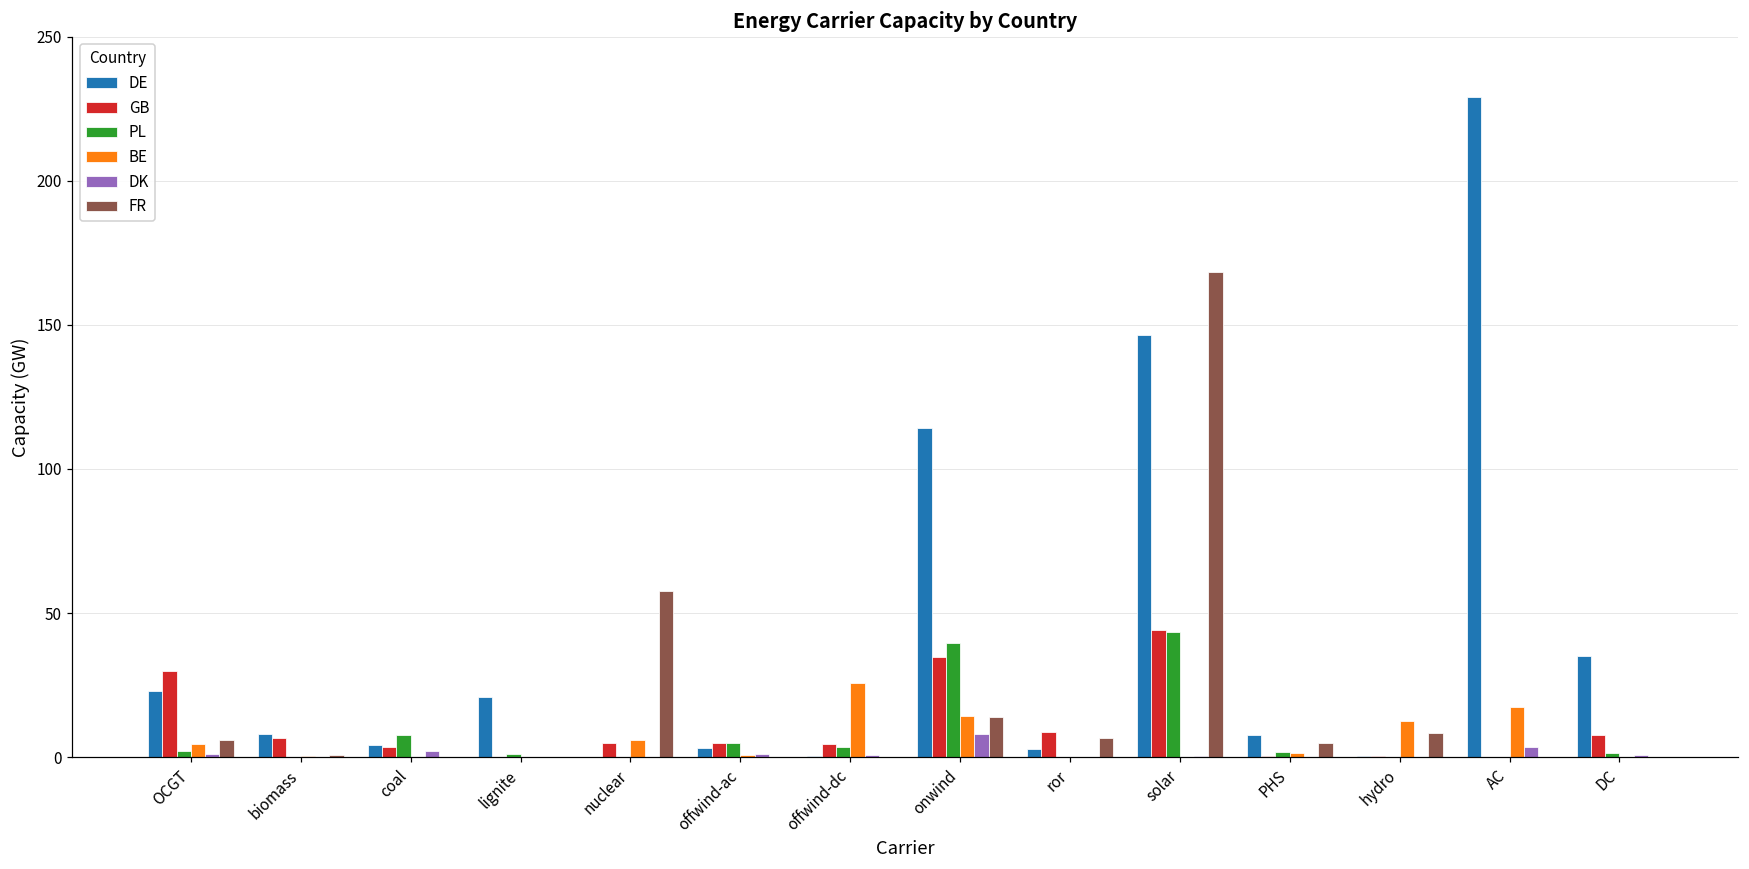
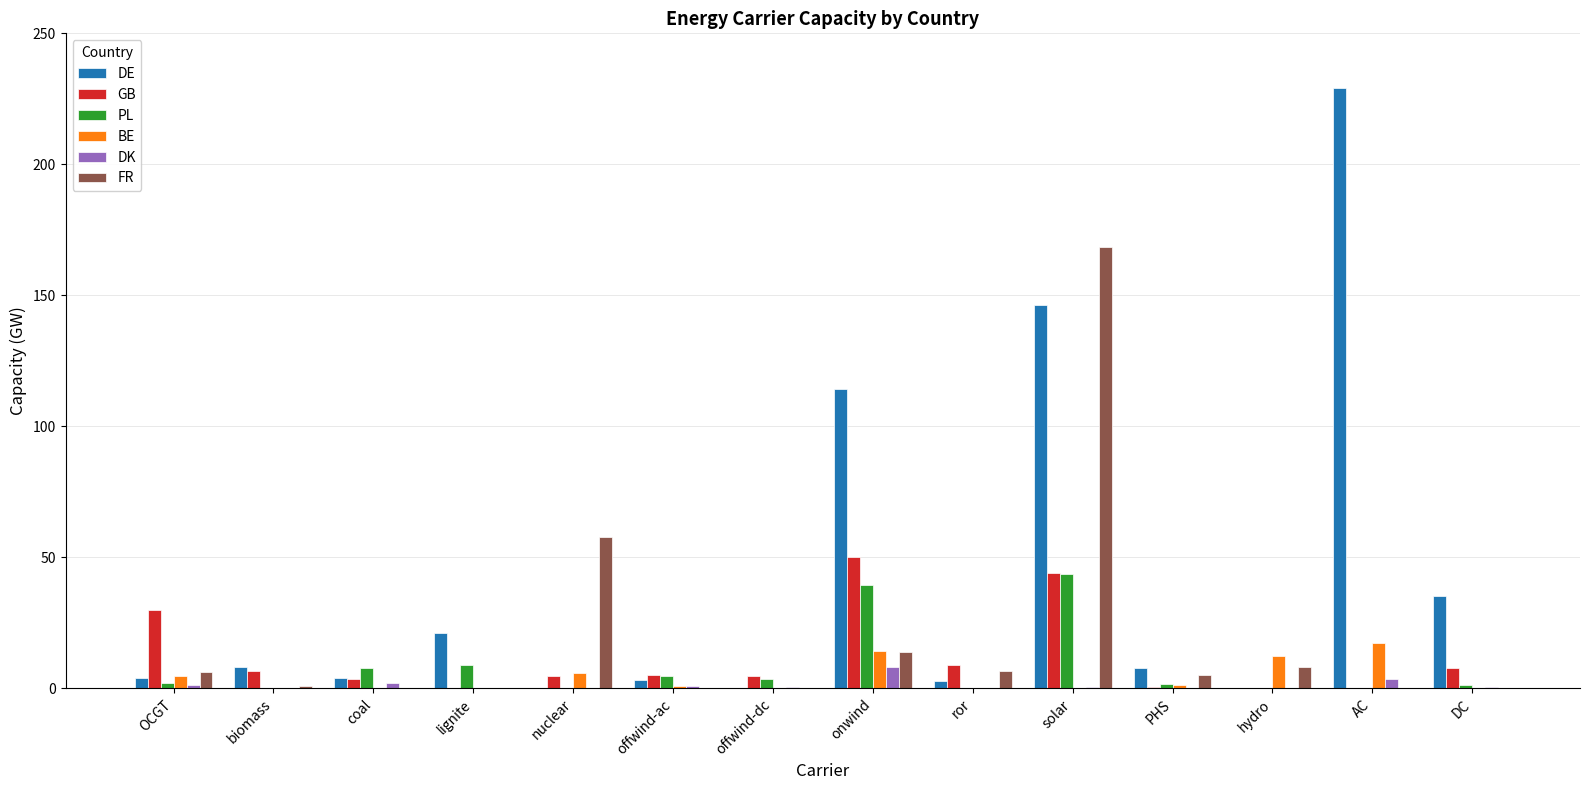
  {
    "DE": {
-     "OCGT": 23,
+     "OCGT": 4,
      "biomass": 8,
      "coal": 4,
      "lignite": 21,
      "nuclear": 0,
      "offwind-ac": 3,
      "onwind": 114,
      "ror": 3,
      "solar": 146,
      "PHS": 8,
      "AC": 229,
      "DC": 35
    },
    "GB": {
      "OCGT": 30,
      "biomass": 7,
      "coal": 3,
      "lignite": 0,
      "nuclear": 5,
      "offwind-ac": 5,
      "offwind-dc": 5,
-     "onwind": 35,
+     "onwind": 50,
      "ror": 9,
      "solar": 44,
      "AC": 0,
      "DC": 8
    },
    "PL": {
      "OCGT": 2,
      "biomass": 0,
      "coal": 8,
-     "lignite": 1,
+     "lignite": 9,
      "nuclear": 0,
      "offwind-ac": 5,
      "offwind-dc": 4,
      "onwind": 40,
      "solar": 44,
      "PHS": 2,
      "AC": 0,
      "DC": 1
    },
    "BE": {
      "OCGT": 5,
      "coal": 0,
      "lignite": 0,
      "nuclear": 6,
-     "offwind-dc": 26,
+     "offwind-dc": 0,
      "onwind": 14,
      "solar": 0,
      "PHS": 1,
      "hydro": 12,
      "AC": 17,
      "DC": 0
    },
    "DK": {
      "OCGT": 1,
      "coal": 2,
      "lignite": 0,
      "nuclear": 0,
      "offwind-ac": 1,
      "onwind": 8,
      "ror": 0,
      "PHS": 0,
      "hydro": 0,
      "AC": 3
    },
    "FR": {
      "OCGT": 6,
      "coal": 0,
      "lignite": 0,
      "nuclear": 58,
      "offwind-ac": 0,
      "offwind-dc": 0,
      "onwind": 14,
      "ror": 7,
      "solar": 168,
      "PHS": 5,
      "hydro": 8,
      "AC": 0,
      "DC": 0
    }
  }
